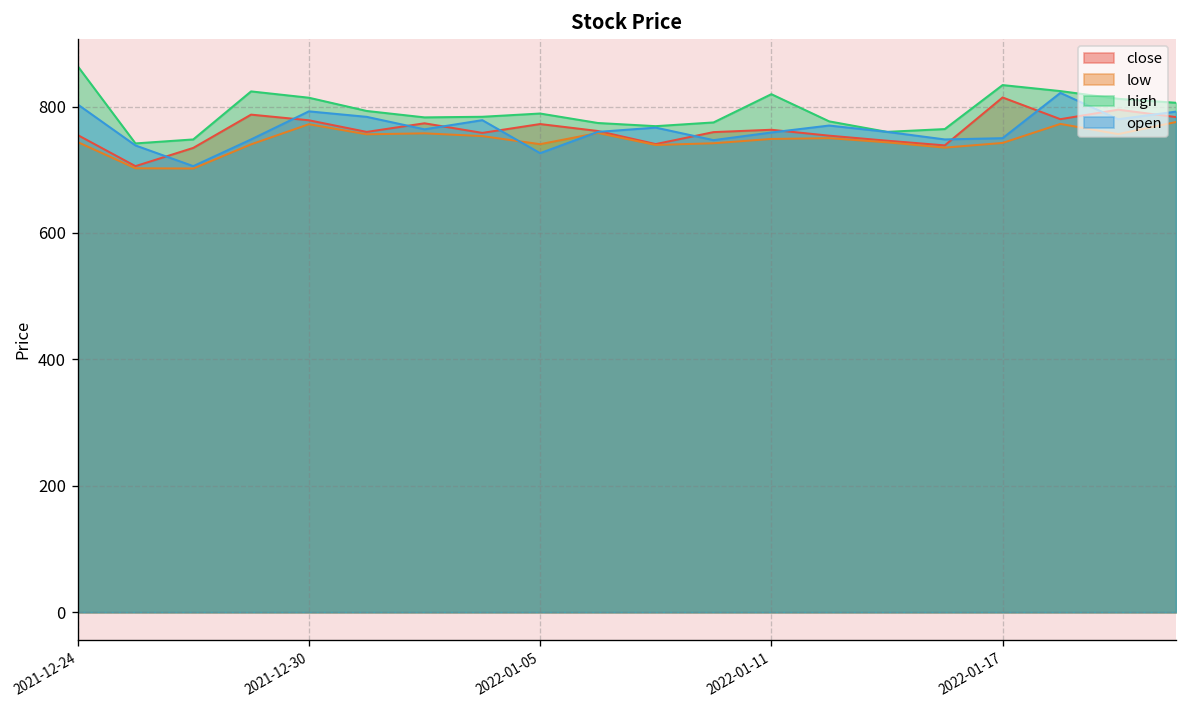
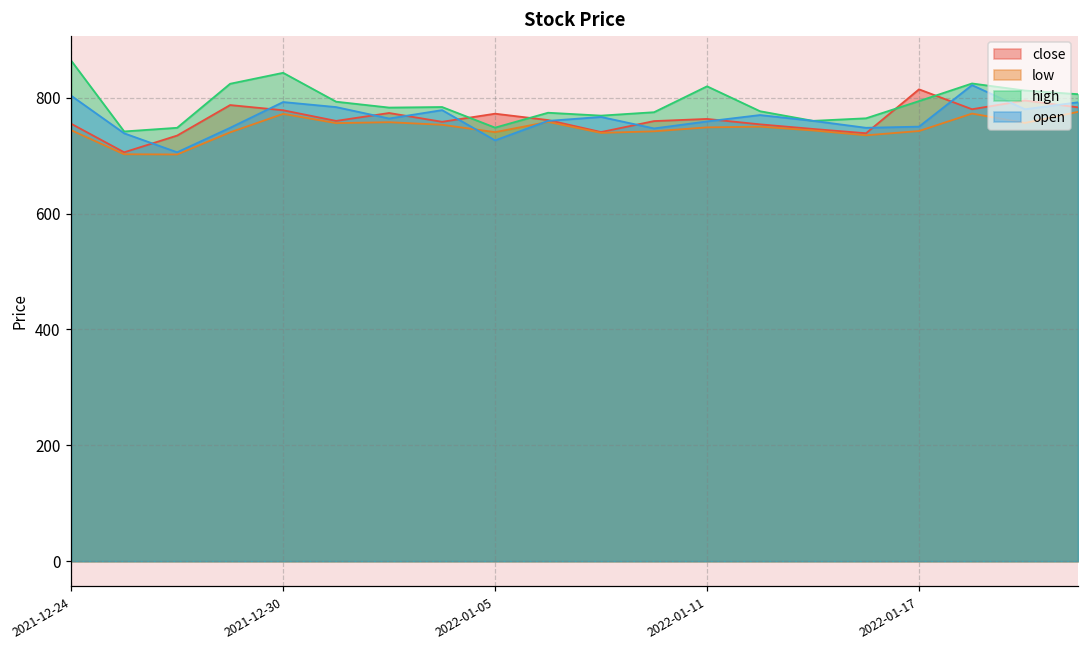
  {
    "high": {
      "2021-12-24": 860,
-     "2021-12-30": 810,
-     "2022-01-05": 790,
+     "2021-12-30": 840,
+     "2022-01-05": 750,
      "2022-01-11": 820,
-     "2022-01-17": 830
+     "2022-01-17": 790
    },
    "open": {
      "2021-12-24": 800,
      "2021-12-30": 790,
      "2022-01-05": 730,
      "2022-01-17": 750
    }
  }
